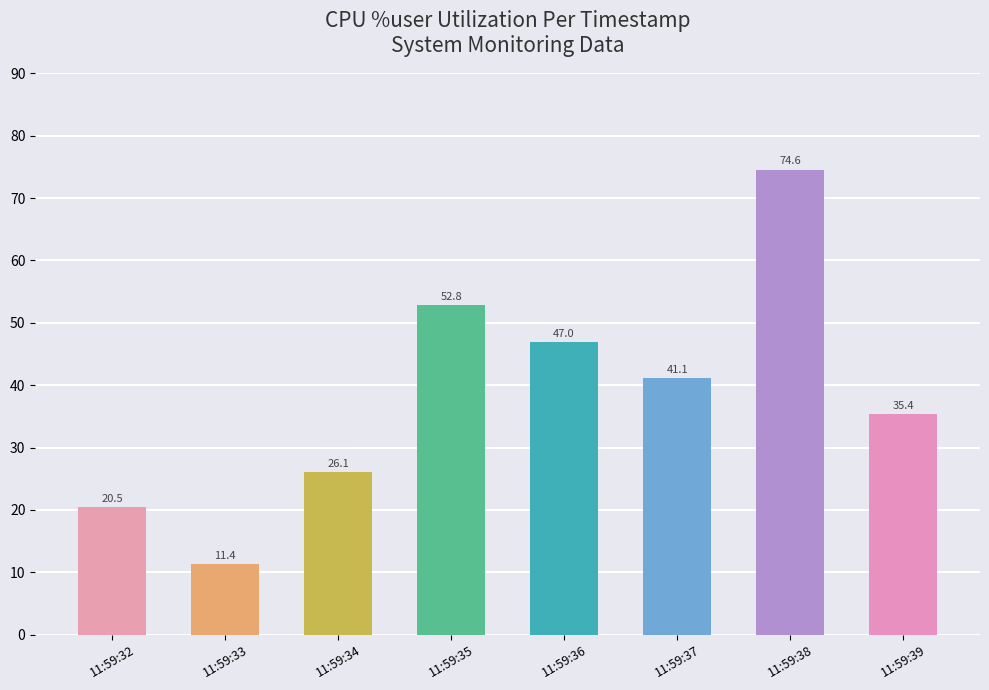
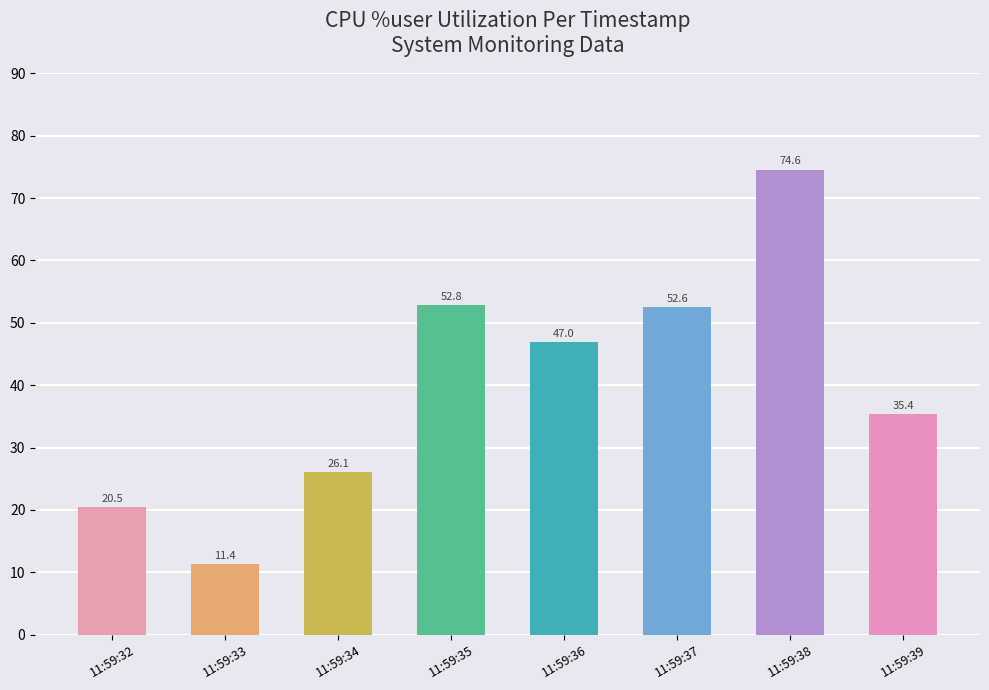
  {
    "11:59:32": 20.5,
    "11:59:33": 11.4,
    "11:59:34": 26.1,
    "11:59:35": 52.8,
    "11:59:36": 47.0,
-   "11:59:37": 41.1,
+   "11:59:37": 52.6,
    "11:59:38": 74.6,
    "11:59:39": 35.4
  }
